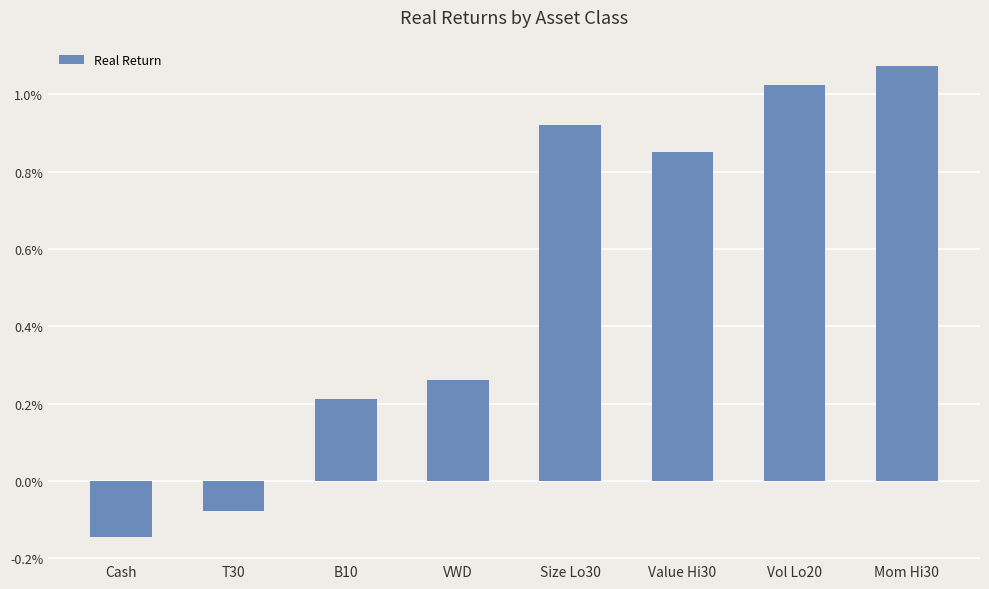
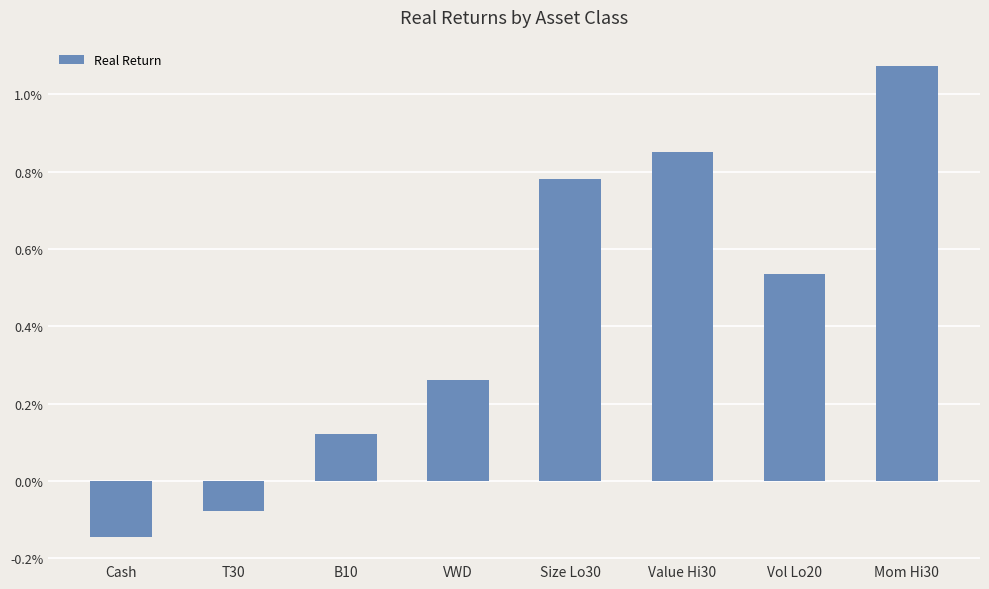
  {
    "Cash": "-0.14%",
    "T30": "-0.08%",
-   "B10": "0.21%",
+   "B10": "0.12%",
    "VWD": "0.26%",
-   "Size Lo30": "0.92%",
+   "Size Lo30": "0.78%",
    "Value Hi30": "0.85%",
-   "Vol Lo20": "1.02%",
+   "Vol Lo20": "0.54%",
    "Mom Hi30": "1.07%"
  }
